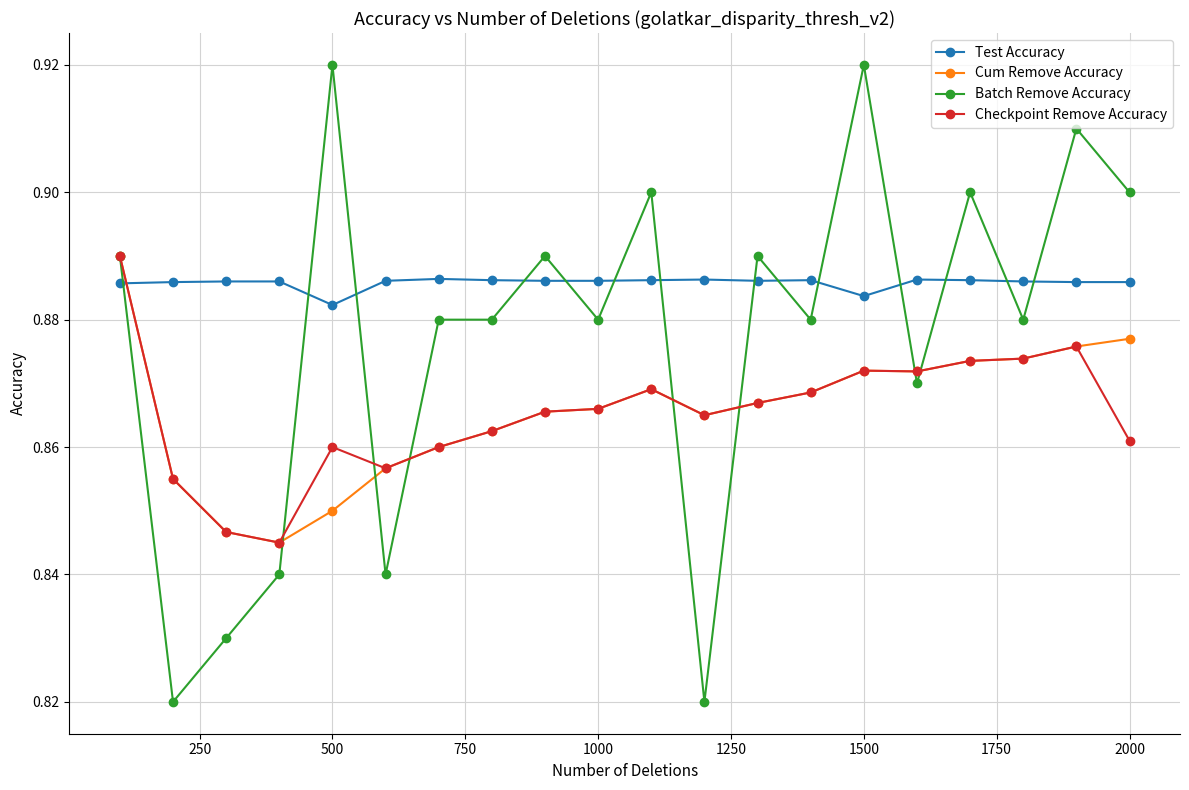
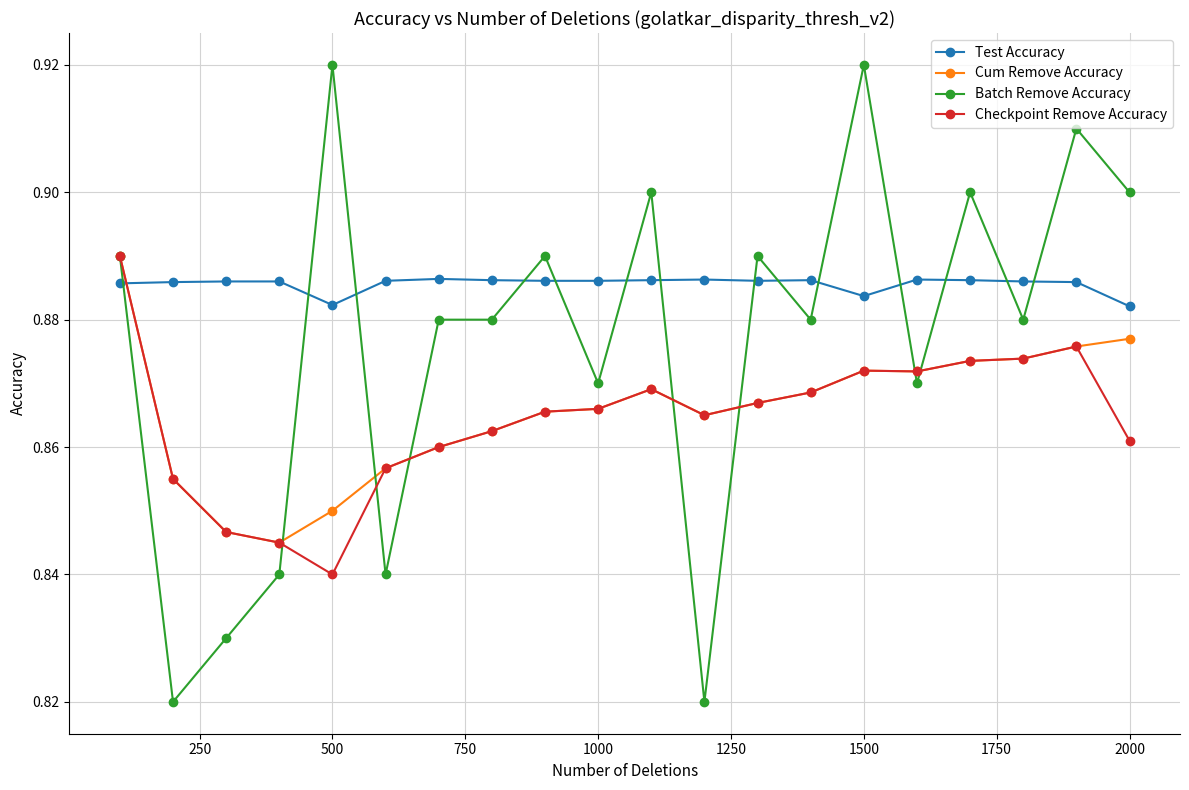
  {
    "Test Accuracy": {
      "500": 0.882,
      "1000": 0.886,
      "1500": 0.884,
-     "2000": 0.886
+     "2000": 0.882
    },
    "Cum Remove Accuracy": {
      "500": 0.850,
      "2000": 0.877
    },
    "Batch Remove Accuracy": {
      "500": 0.92,
-     "1000": 0.88,
+     "1000": 0.87,
      "1500": 0.92,
      "2000": 0.90
    },
    "Checkpoint Remove Accuracy": {
-     "500": 0.86,
+     "500": 0.84,
      "2000": 0.861
    }
  }
